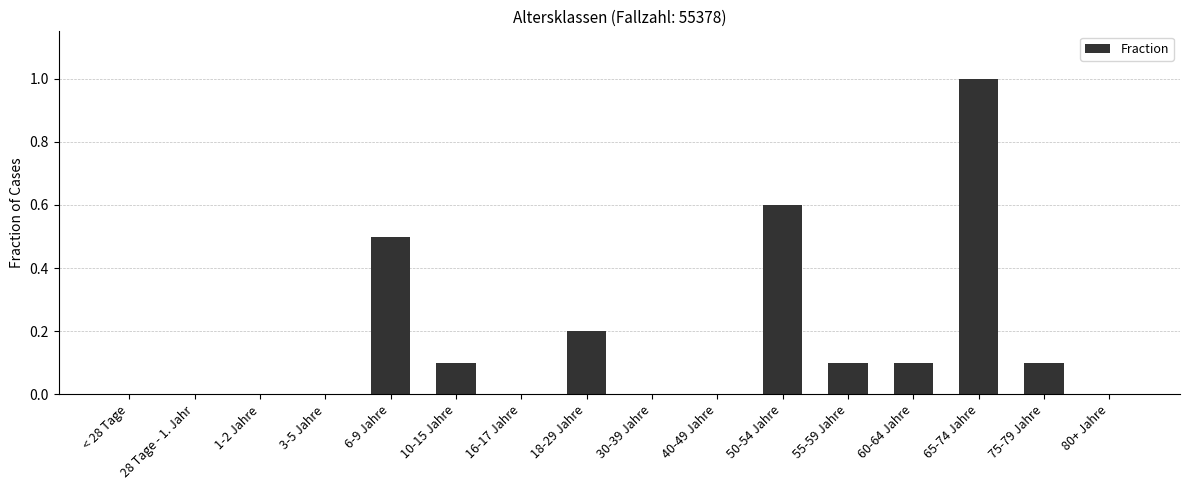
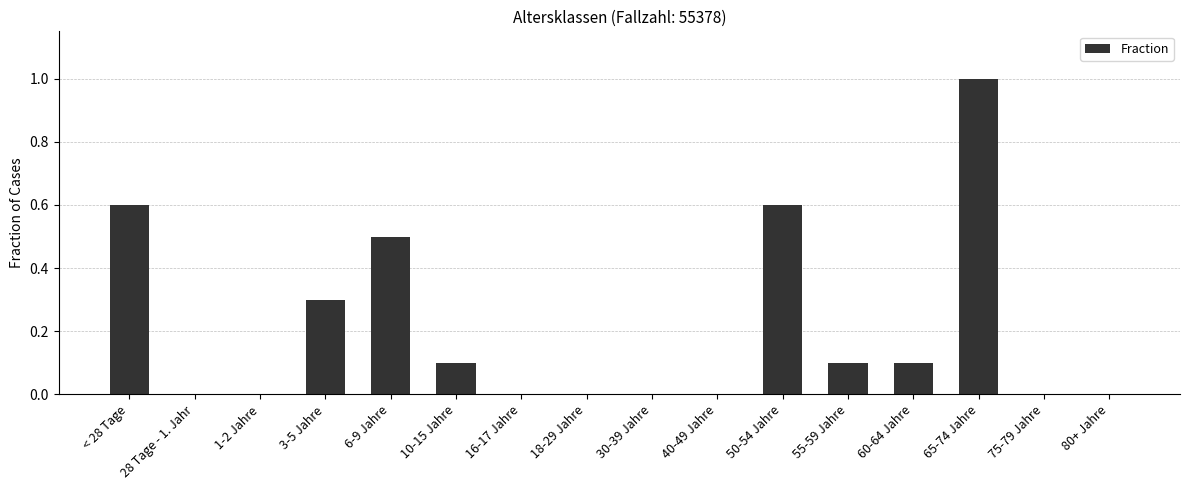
  {
-   "< 28 Tage": 0.0,
+   "< 28 Tage": 0.6,
    "28 Tage - 1. Jahr": 0.0,
    "1-2 Jahre": 0.0,
-   "3-5 Jahre": 0.0,
+   "3-5 Jahre": 0.3,
    "6-9 Jahre": 0.5,
    "10-15 Jahre": 0.1,
    "16-17 Jahre": 0.0,
-   "18-29 Jahre": 0.2,
+   "18-29 Jahre": 0.0,
    "30-39 Jahre": 0.0,
    "40-49 Jahre": 0.0,
    "50-54 Jahre": 0.6,
    "55-59 Jahre": 0.1,
    "60-64 Jahre": 0.1,
    "65-74 Jahre": 1.0,
-   "75-79 Jahre": 0.1,
+   "75-79 Jahre": 0.0,
    "80+ Jahre": 0.0
  }
